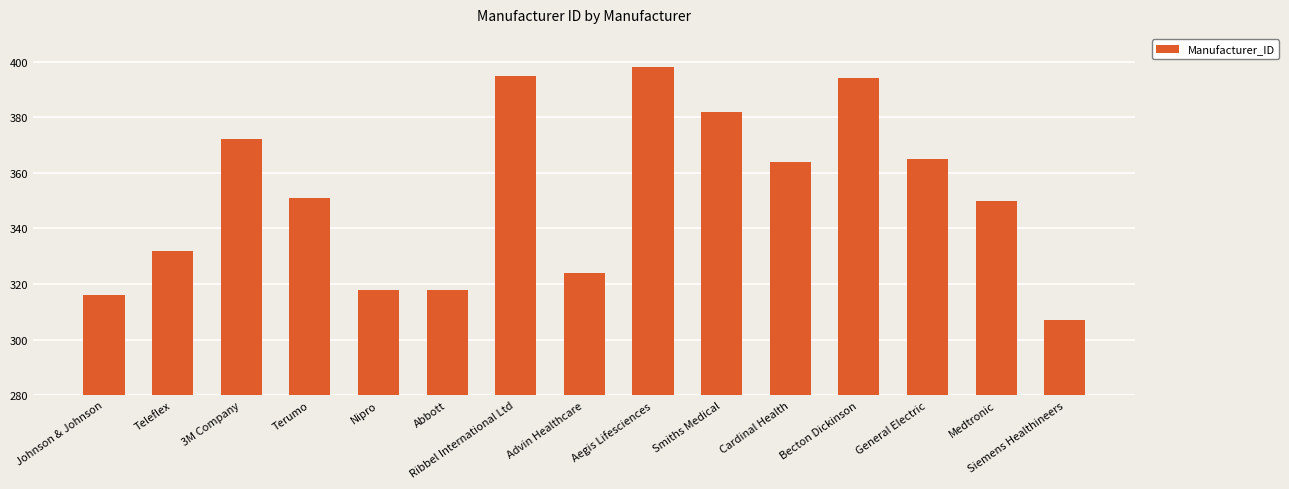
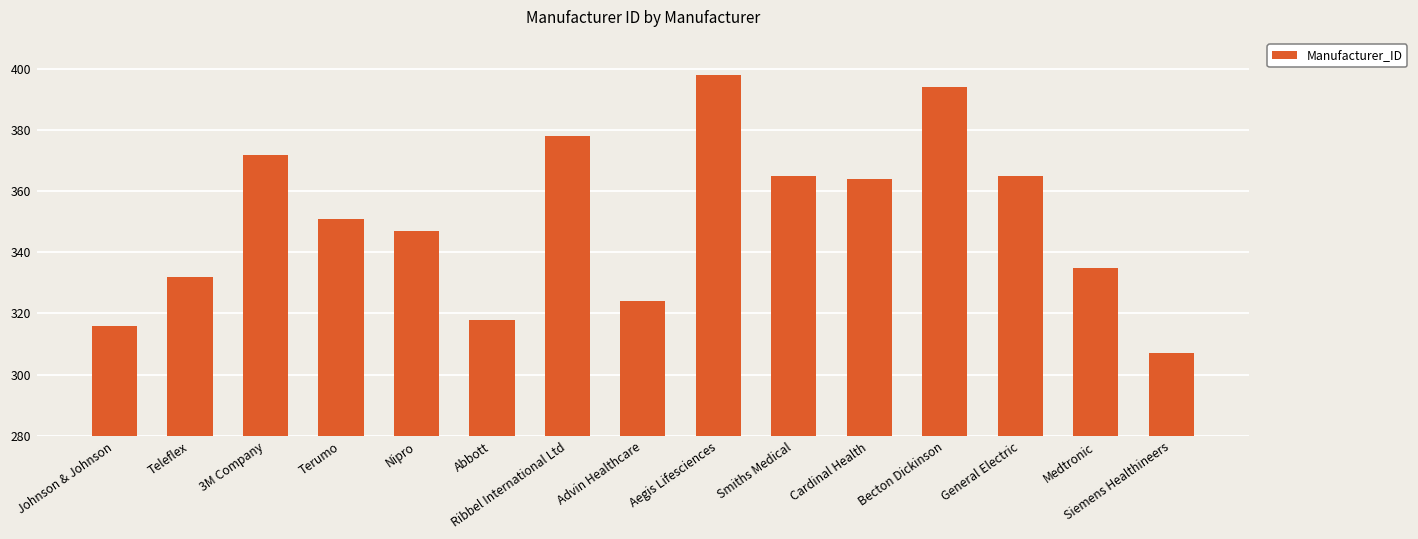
  {
    "Johnson & Johnson": 316,
    "Teleflex": 332,
    "3M Company": 372,
    "Terumo": 351,
-   "Nipro": 318,
+   "Nipro": 347,
    "Abbott": 318,
-   "Ribbel International Ltd": 395,
+   "Ribbel International Ltd": 378,
    "Advin Healthcare": 324,
    "Aegis Lifesciences": 398,
-   "Smiths Medical": 382,
+   "Smiths Medical": 365,
    "Cardinal Health": 364,
    "Becton Dickinson": 394,
    "General Electric": 365,
-   "Medtronic": 350,
+   "Medtronic": 335,
    "Siemens Healthineers": 307
  }
